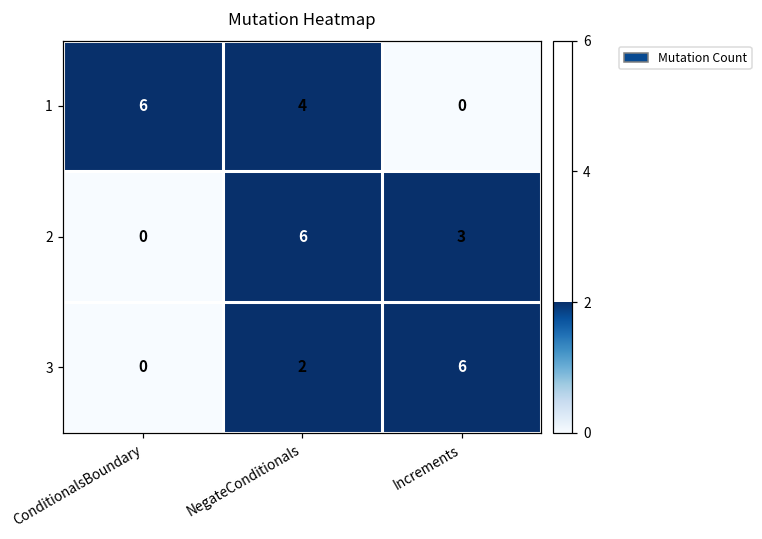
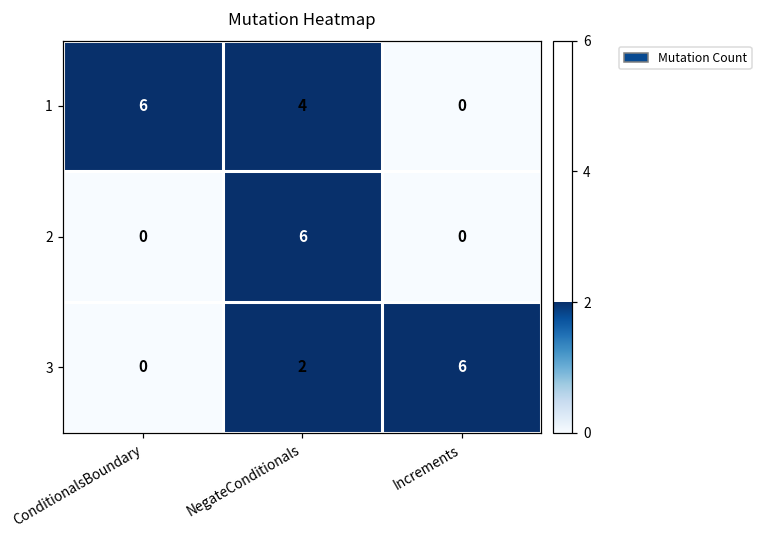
  {
    "1": {
      "ConditionalsBoundary": 6,
      "NegateConditionals": 4,
      "Increments": 0
    },
    "2": {
      "ConditionalsBoundary": 0,
      "NegateConditionals": 6,
-     "Increments": 3
+     "Increments": 0
    },
    "3": {
      "ConditionalsBoundary": 0,
      "NegateConditionals": 2,
      "Increments": 6
    }
  }
